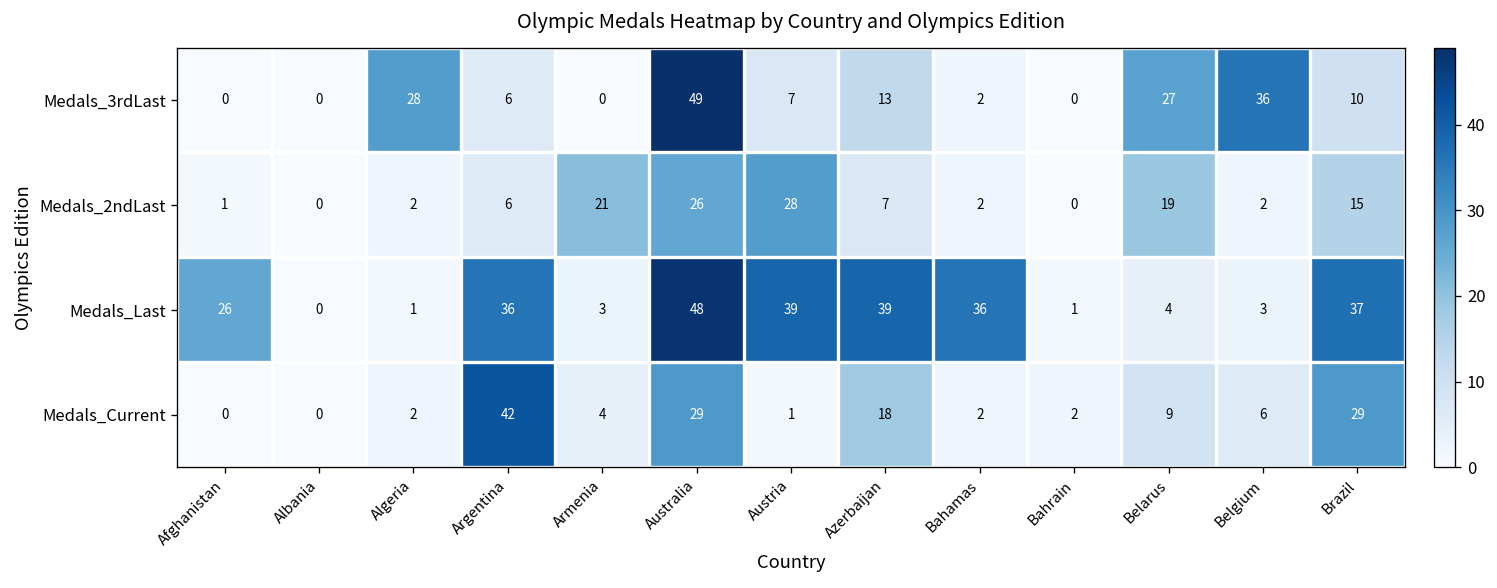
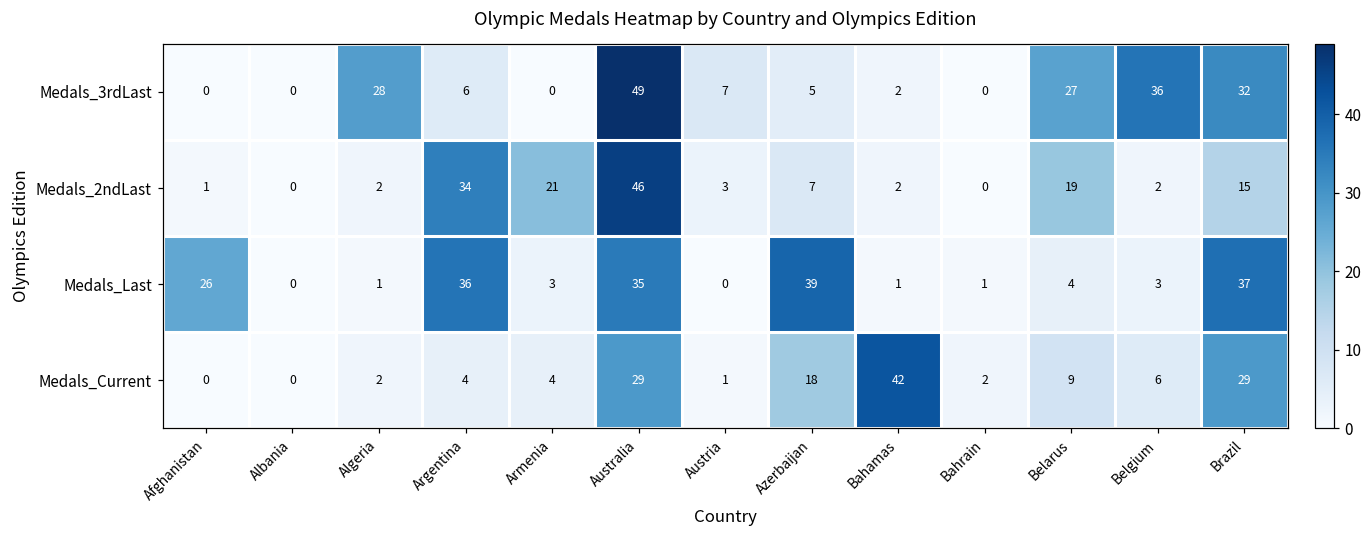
  {
    "Medals_3rdLast": {
      "Afghanistan": 0,
      "Albania": 0,
      "Algeria": 28,
      "Argentina": 6,
      "Armenia": 0,
      "Australia": 49,
      "Austria": 7,
-     "Azerbaijan": 13,
+     "Azerbaijan": 5,
      "Bahamas": 2,
      "Bahrain": 0,
      "Belarus": 27,
      "Belgium": 36,
-     "Brazil": 10
+     "Brazil": 32
    },
    "Medals_2ndLast": {
      "Afghanistan": 1,
      "Albania": 0,
      "Algeria": 2,
-     "Argentina": 6,
+     "Argentina": 34,
      "Armenia": 21,
-     "Australia": 26,
-     "Austria": 28,
+     "Australia": 46,
+     "Austria": 3,
      "Azerbaijan": 7,
      "Bahamas": 2,
      "Bahrain": 0,
      "Belarus": 19,
      "Belgium": 2,
      "Brazil": 15
    },
    "Medals_Last": {
      "Afghanistan": 26,
      "Albania": 0,
      "Algeria": 1,
      "Argentina": 36,
      "Armenia": 3,
-     "Australia": 48,
-     "Austria": 39,
+     "Australia": 35,
+     "Austria": 0,
      "Azerbaijan": 39,
-     "Bahamas": 36,
+     "Bahamas": 1,
      "Bahrain": 1,
      "Belarus": 4,
      "Belgium": 3,
      "Brazil": 37
    },
    "Medals_Current": {
      "Afghanistan": 0,
      "Albania": 0,
      "Algeria": 2,
-     "Argentina": 42,
+     "Argentina": 4,
      "Armenia": 4,
      "Australia": 29,
      "Austria": 1,
      "Azerbaijan": 18,
-     "Bahamas": 2,
+     "Bahamas": 42,
      "Bahrain": 2,
      "Belarus": 9,
      "Belgium": 6,
      "Brazil": 29
    }
  }
